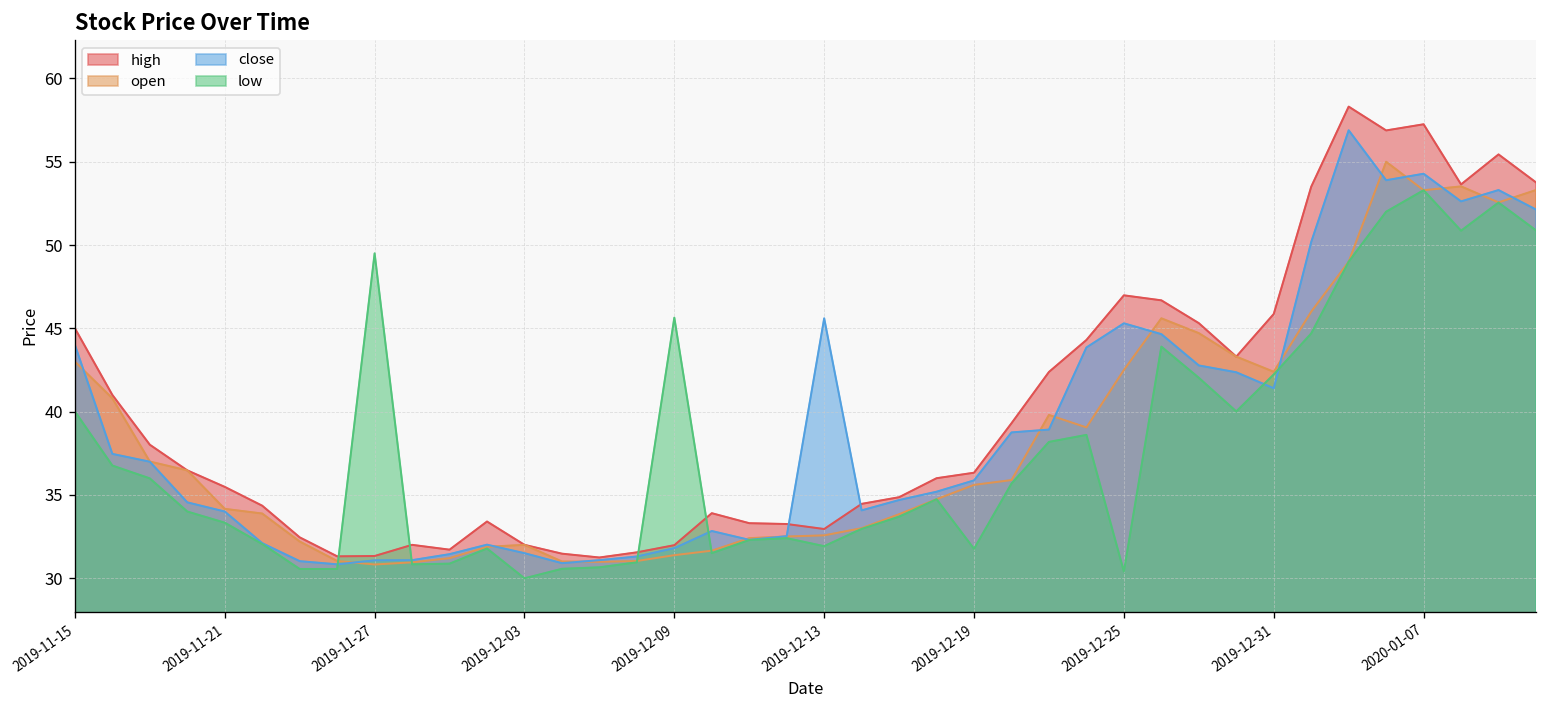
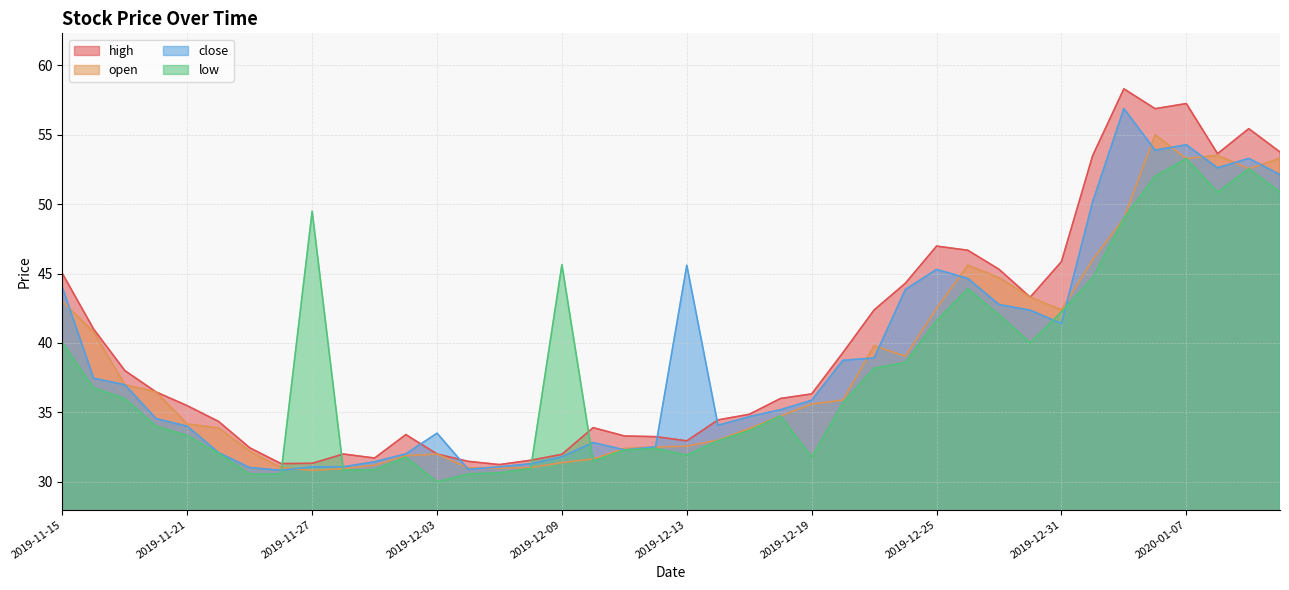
  {
    "close": {
      "2019-11-15": 44.0,
      "2019-11-27": 31.1,
-     "2019-12-03": 31.5,
+     "2019-12-03": 33.5,
      "2019-12-13": 45.6,
      "2019-12-19": 35.9,
      "2019-12-25": 45.3,
      "2019-12-31": 41.4,
      "2020-01-07": 54.3
    },
    "low": {
      "2019-11-15": 40.0,
      "2019-11-21": 33.3,
      "2019-11-27": 49.5,
      "2019-12-03": 30.0,
      "2019-12-09": 45.6,
      "2019-12-13": 31.9,
      "2019-12-19": 31.8,
-     "2019-12-25": 30.4
+     "2019-12-25": 41.6
    }
  }
